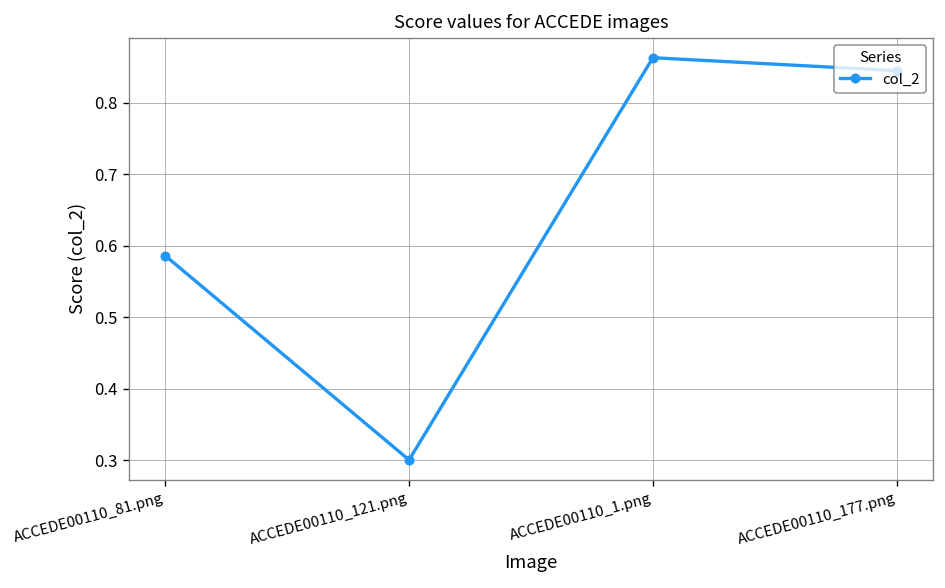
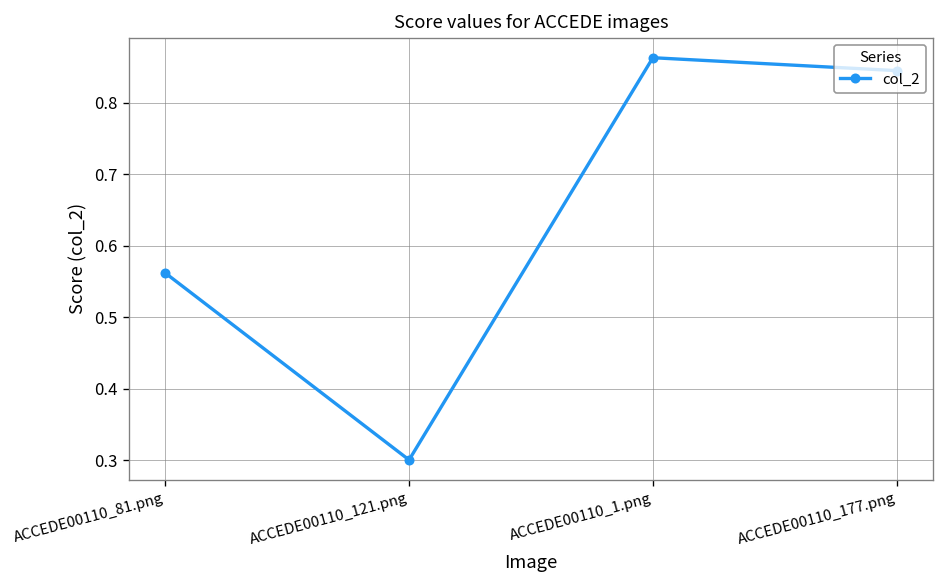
  {
-   "ACCEDE00110_81.png": 0.59,
+   "ACCEDE00110_81.png": 0.56,
    "ACCEDE00110_121.png": 0.30,
    "ACCEDE00110_1.png": 0.86
  }
